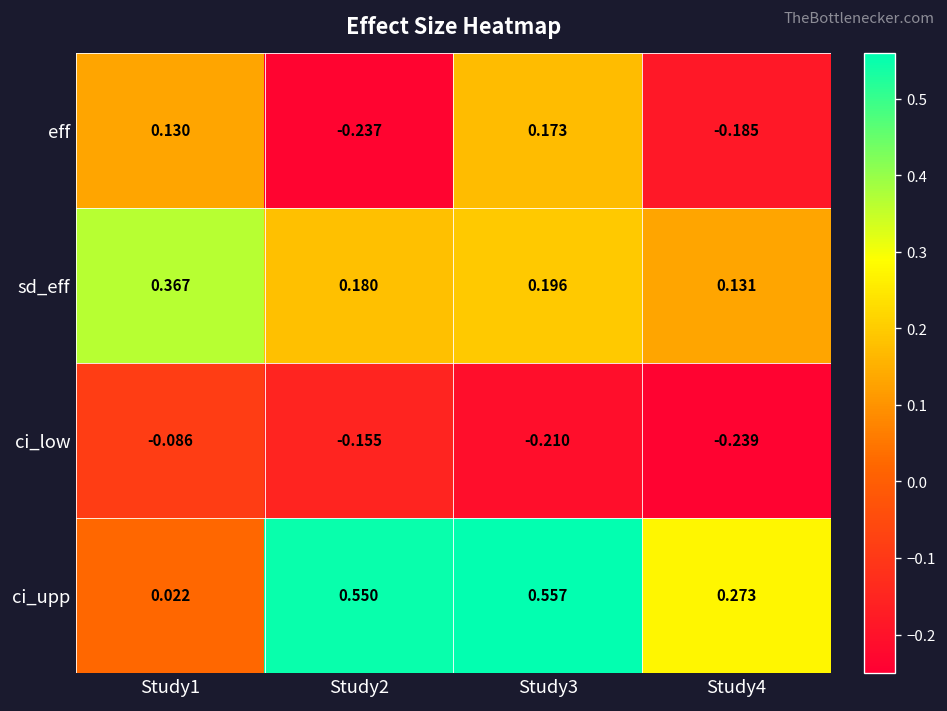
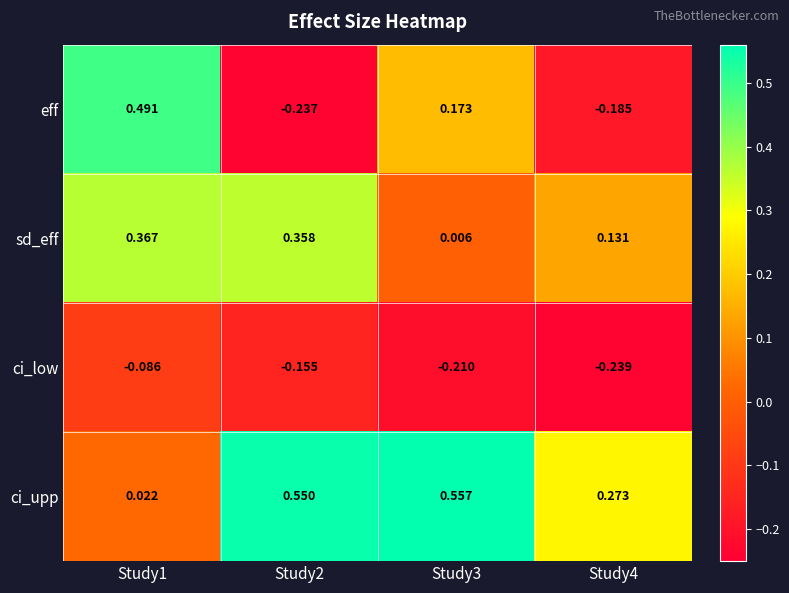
  {
    "eff": {
-     "Study1": 0.130,
+     "Study1": 0.491,
      "Study2": -0.237,
      "Study3": 0.173,
      "Study4": -0.185
    },
    "sd_eff": {
      "Study1": 0.367,
-     "Study2": 0.180,
-     "Study3": 0.196,
+     "Study2": 0.358,
+     "Study3": 0.006,
      "Study4": 0.131
    },
    "ci_low": {
      "Study1": -0.086,
      "Study2": -0.155,
      "Study3": -0.210,
      "Study4": -0.239
    },
    "ci_upp": {
      "Study1": 0.022,
      "Study2": 0.550,
      "Study3": 0.557,
      "Study4": 0.273
    }
  }
